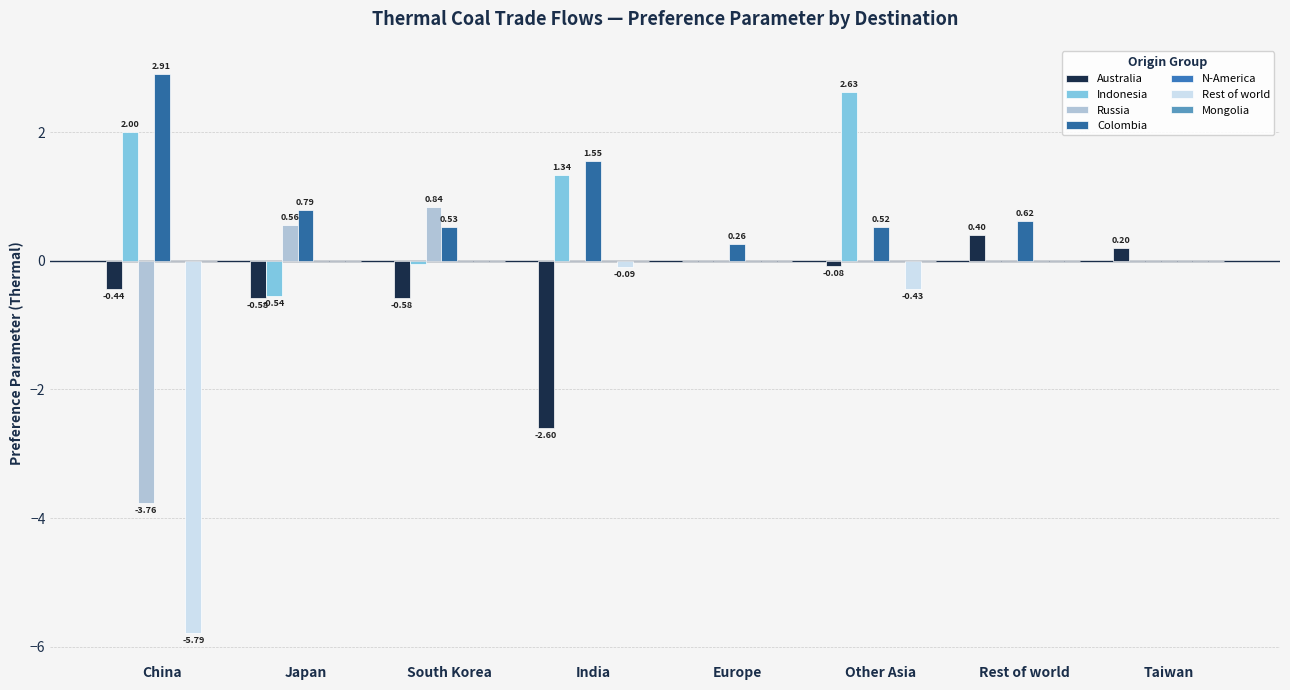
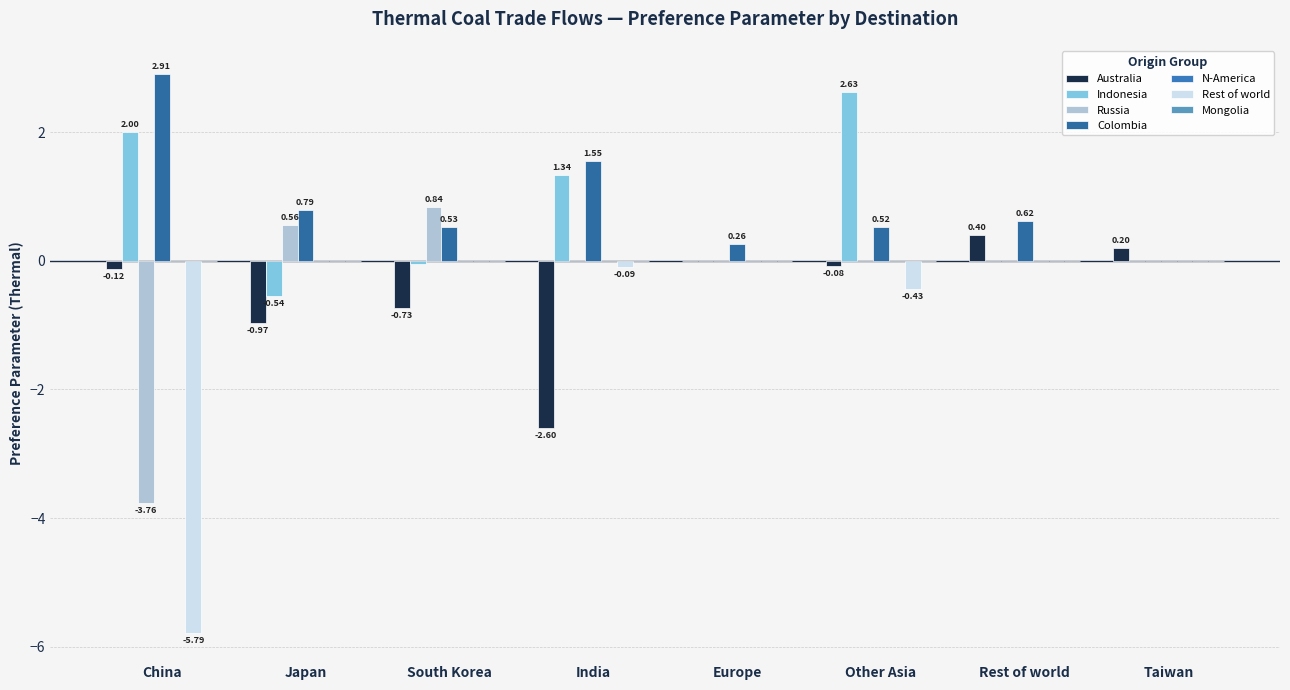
  {
    "Australia": {
-     "China": -0.44,
-     "Japan": -0.58,
-     "South Korea": -0.58,
+     "China": -0.12,
+     "Japan": -0.97,
+     "South Korea": -0.73,
      "India": -2.60,
      "Other Asia": -0.08,
      "Rest of world": 0.40,
      "Taiwan": 0.20
    }
  }
